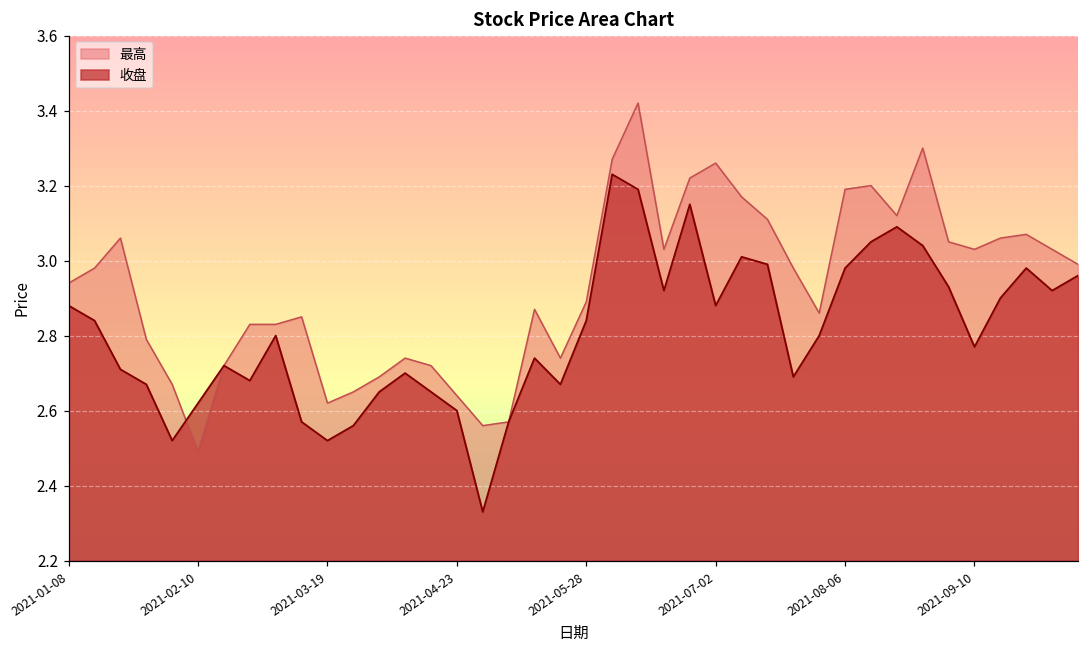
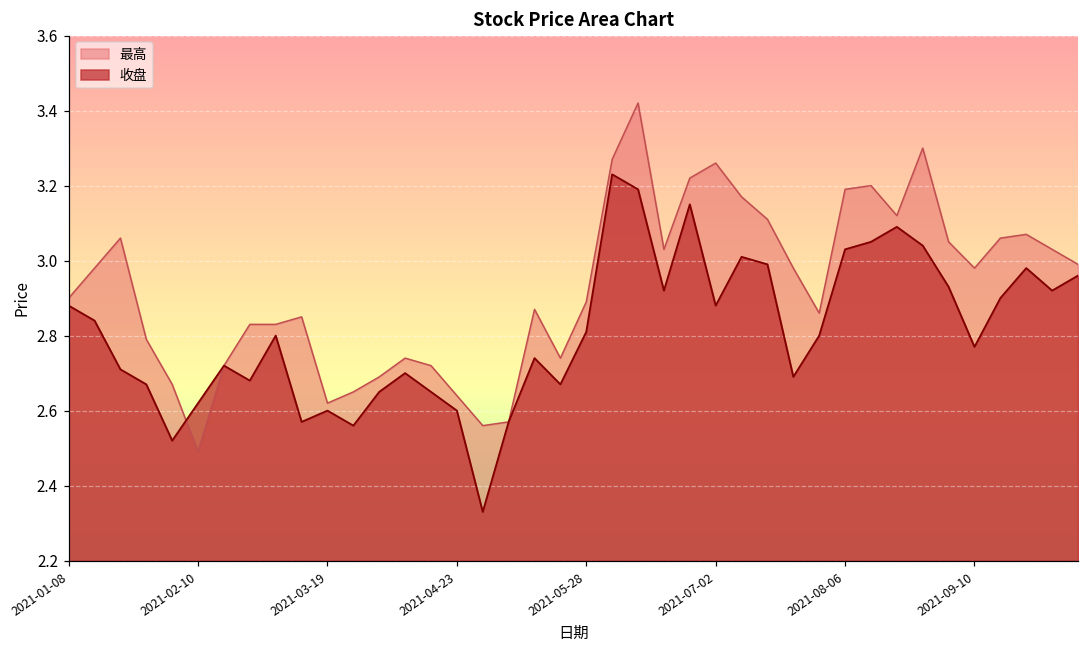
  {
    "最高": {
-     "2021-01-08": 2.94,
+     "2021-01-08": 2.90,
      "2021-02-10": 2.49,
      "2021-03-19": 2.62,
      "2021-04-23": 2.64,
      "2021-05-28": 2.89,
      "2021-07-02": 3.26,
      "2021-08-06": 3.19,
-     "2021-09-10": 3.03
+     "2021-09-10": 2.98
    },
    "收盘": {
      "2021-01-08": 2.88,
      "2021-02-10": 2.62,
-     "2021-03-19": 2.52,
+     "2021-03-19": 2.60,
      "2021-04-23": 2.60,
-     "2021-05-28": 2.84,
+     "2021-05-28": 2.81,
      "2021-07-02": 2.88,
-     "2021-08-06": 2.98,
+     "2021-08-06": 3.03,
      "2021-09-10": 2.77
    }
  }
